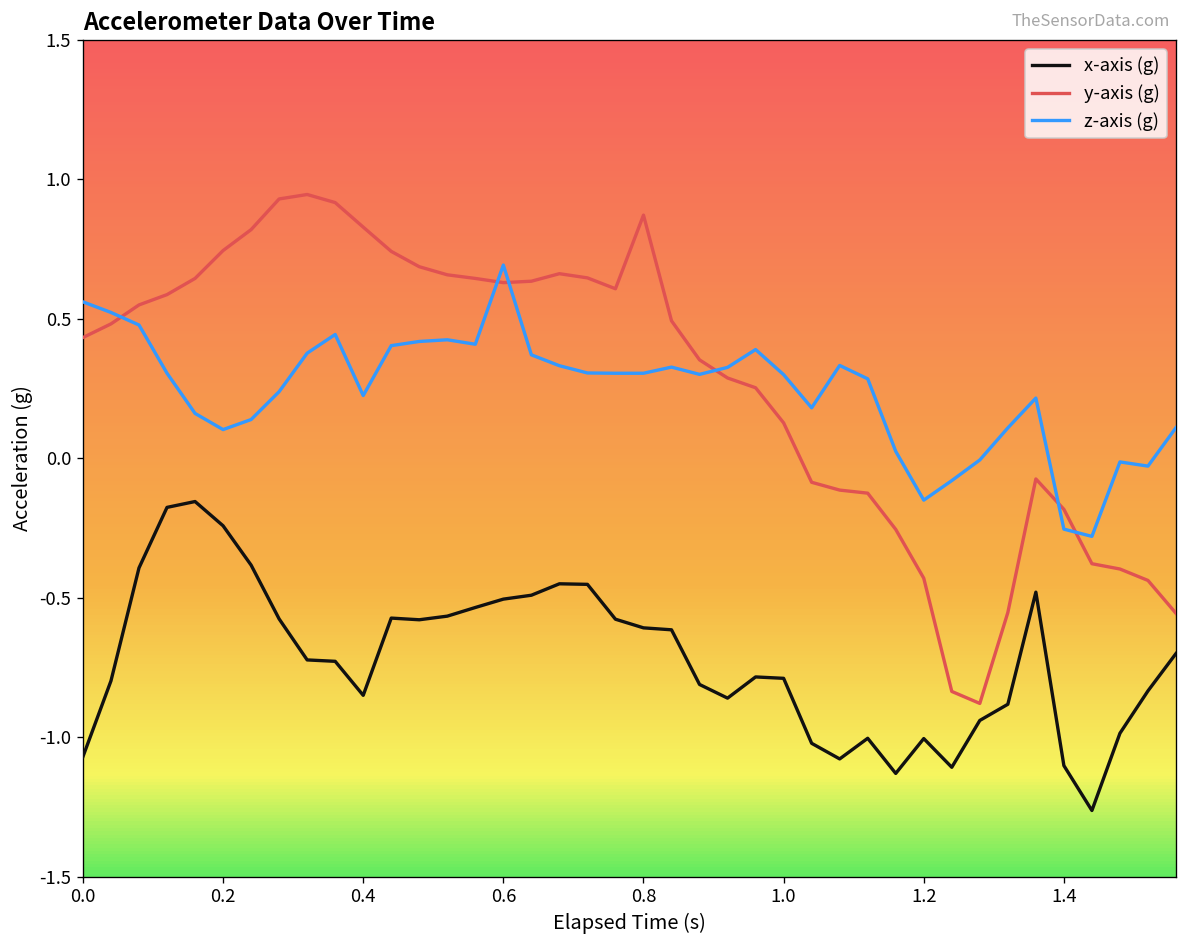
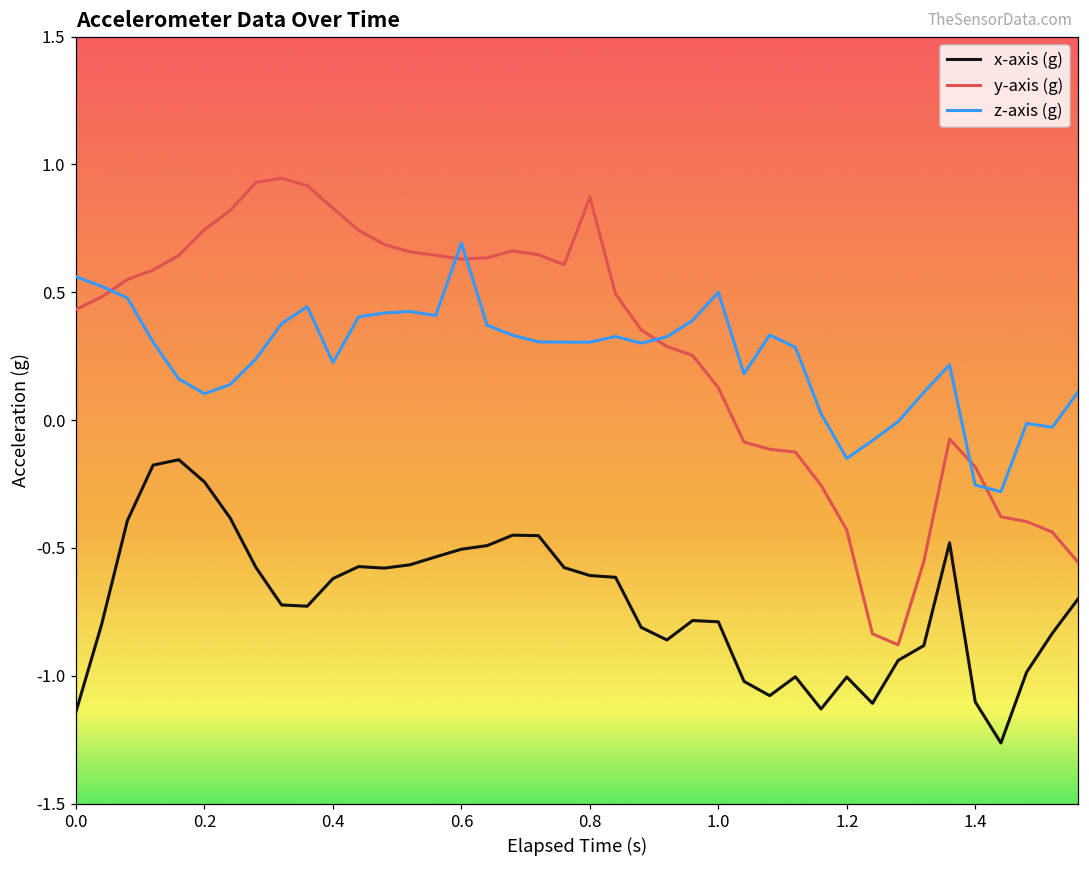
  {
    "x-axis (g)": {
-     "0.0": -1.07,
+     "0.0": -1.14,
      "0.2": -0.24,
-     "0.4": -0.85,
+     "0.4": -0.62,
      "0.6": -0.51,
      "0.8": -0.61,
      "1.0": -0.79,
      "1.2": -1.01,
      "1.4": -1.10
    },
    "y-axis (g)": {
      "0.0": 0.43,
      "0.2": 0.75,
      "0.4": 0.83,
      "0.6": 0.63,
      "0.8": 0.87,
      "1.0": 0.13,
      "1.2": -0.43,
      "1.4": -0.18
    },
    "z-axis (g)": {
      "0.0": 0.56,
      "0.2": 0.1,
      "0.4": 0.23,
      "0.6": 0.7,
      "0.8": 0.3,
-     "1.0": 0.3,
+     "1.0": 0.5,
      "1.2": -0.15,
      "1.4": -0.25
    }
  }
